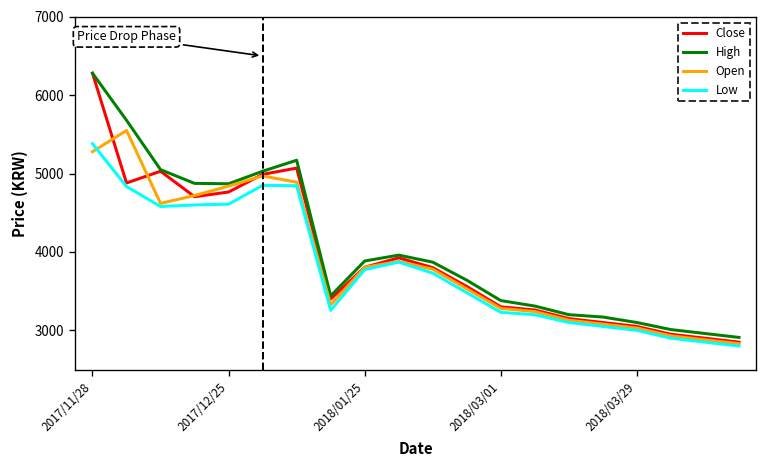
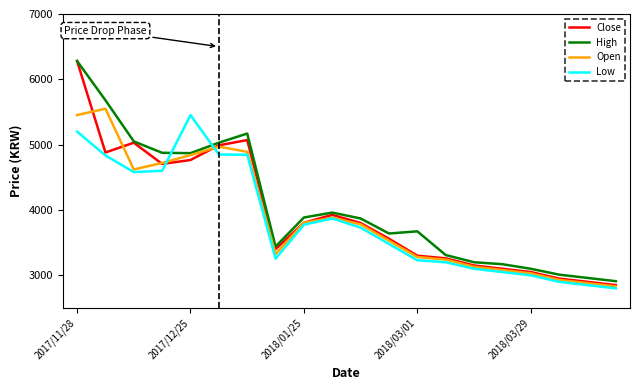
  {
    "Close": {
      "2017/12/25": 4800
    },
    "High": {
      "2018/01/25": 3900,
-     "2018/03/01": 3400,
+     "2018/03/01": 3700,
      "2018/03/29": 3100
    },
    "Open": {
-     "2017/11/28": 5300
+     "2017/11/28": 5500
    },
    "Low": {
-     "2017/11/28": 5400,
-     "2017/12/25": 4600,
+     "2017/11/28": 5200,
+     "2017/12/25": 5500,
      "2018/03/01": 3200
    }
  }
